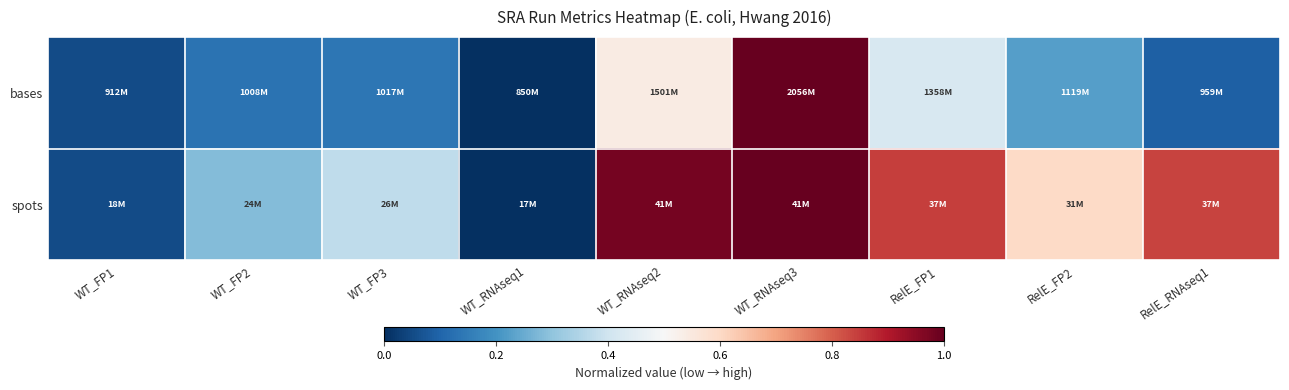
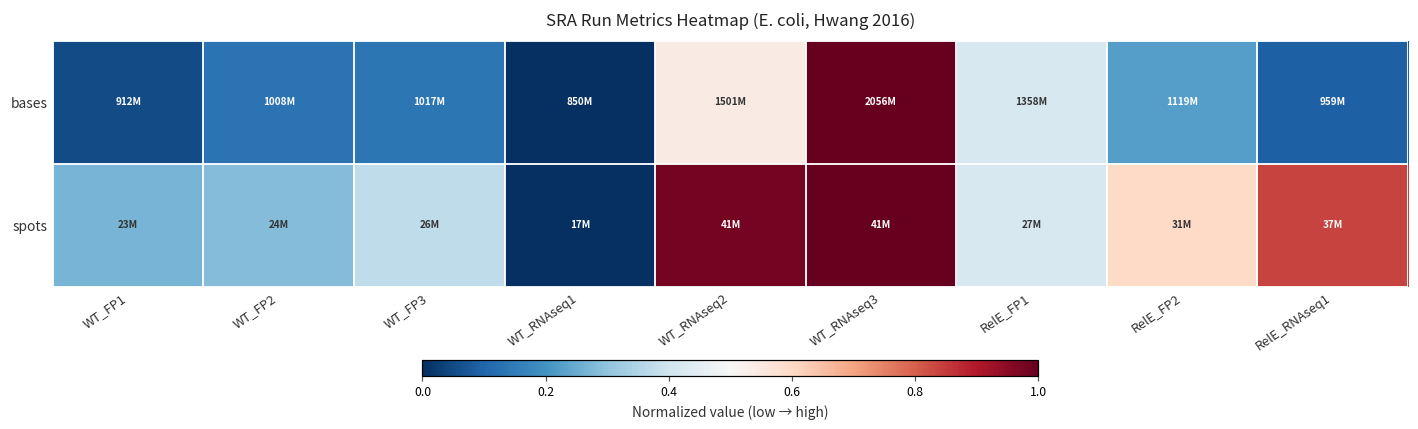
  {
    "bases": {
      "WT_FP1": "912M",
      "WT_FP2": "1008M",
      "WT_FP3": "1017M",
      "WT_RNAseq1": "850M",
      "WT_RNAseq2": "1501M",
      "WT_RNAseq3": "2056M",
      "RelE_FP1": "1358M",
      "RelE_FP2": "1119M",
      "RelE_RNAseq1": "959M"
    },
    "spots": {
-     "WT_FP1": "18M",
+     "WT_FP1": "23M",
      "WT_FP2": "24M",
      "WT_FP3": "26M",
      "WT_RNAseq1": "17M",
      "WT_RNAseq2": "41M",
      "WT_RNAseq3": "41M",
-     "RelE_FP1": "37M",
+     "RelE_FP1": "27M",
      "RelE_FP2": "31M",
      "RelE_RNAseq1": "37M"
    }
  }
